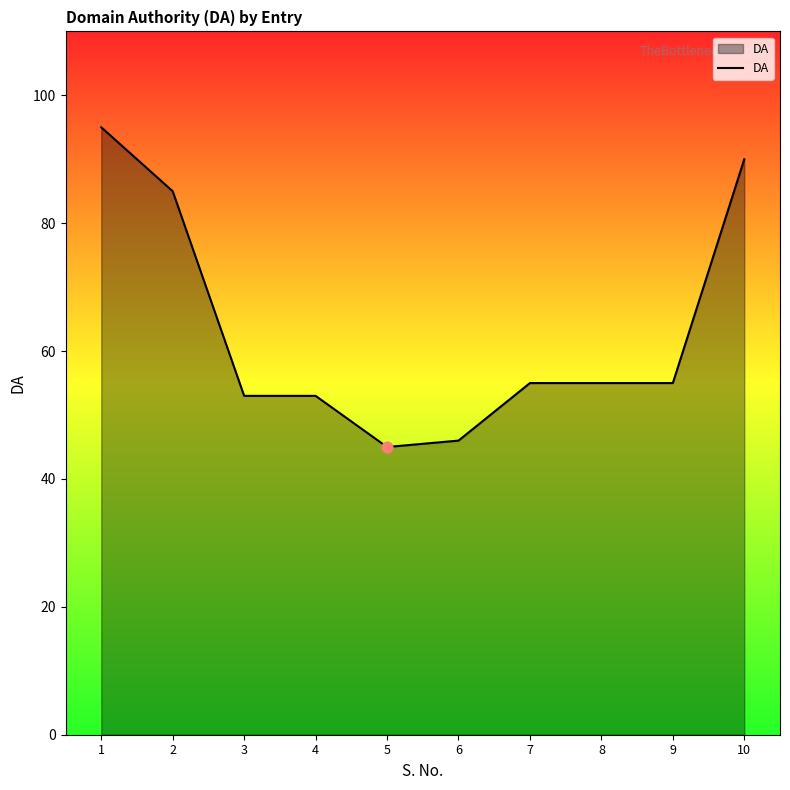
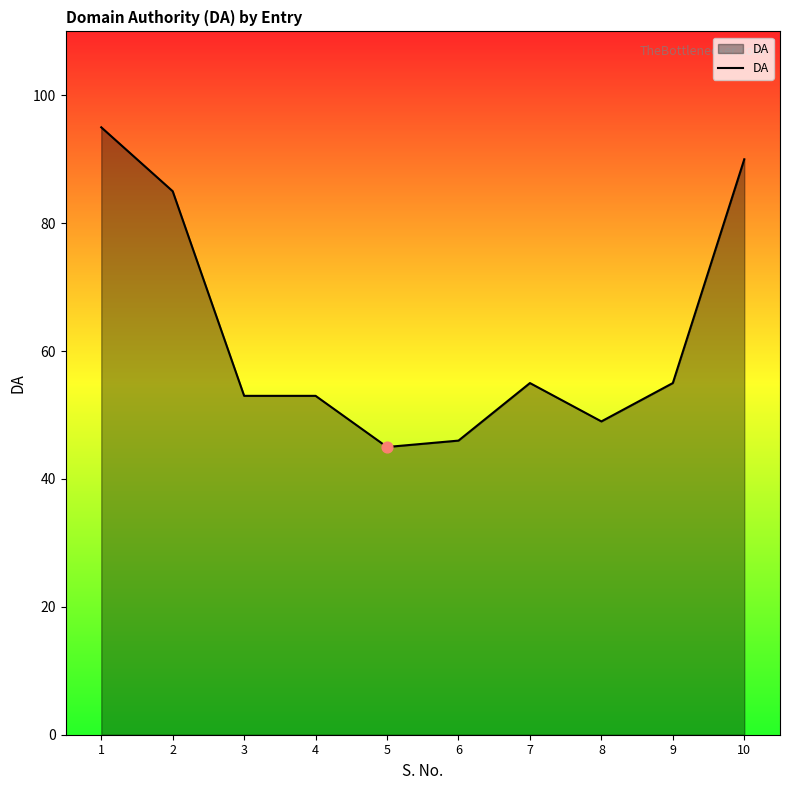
  {
    "DA": {
      "1": 95,
      "2": 85,
      "3": 53,
      "4": 53,
      "6": 46,
      "7": 55,
-     "8": 55,
+     "8": 49,
      "9": 55,
      "10": 90
    }
  }
